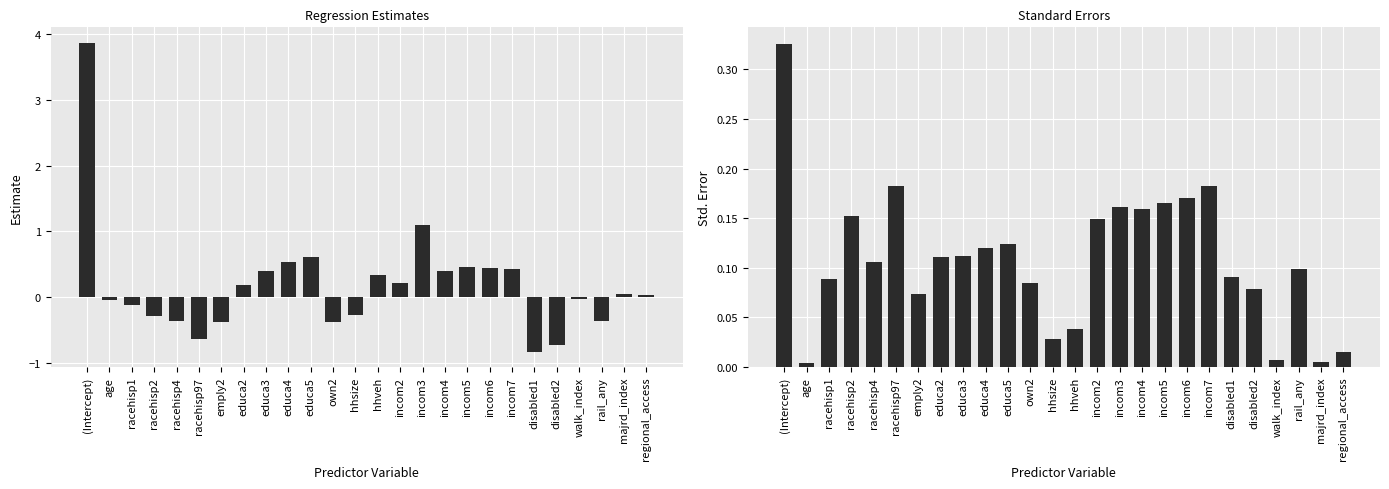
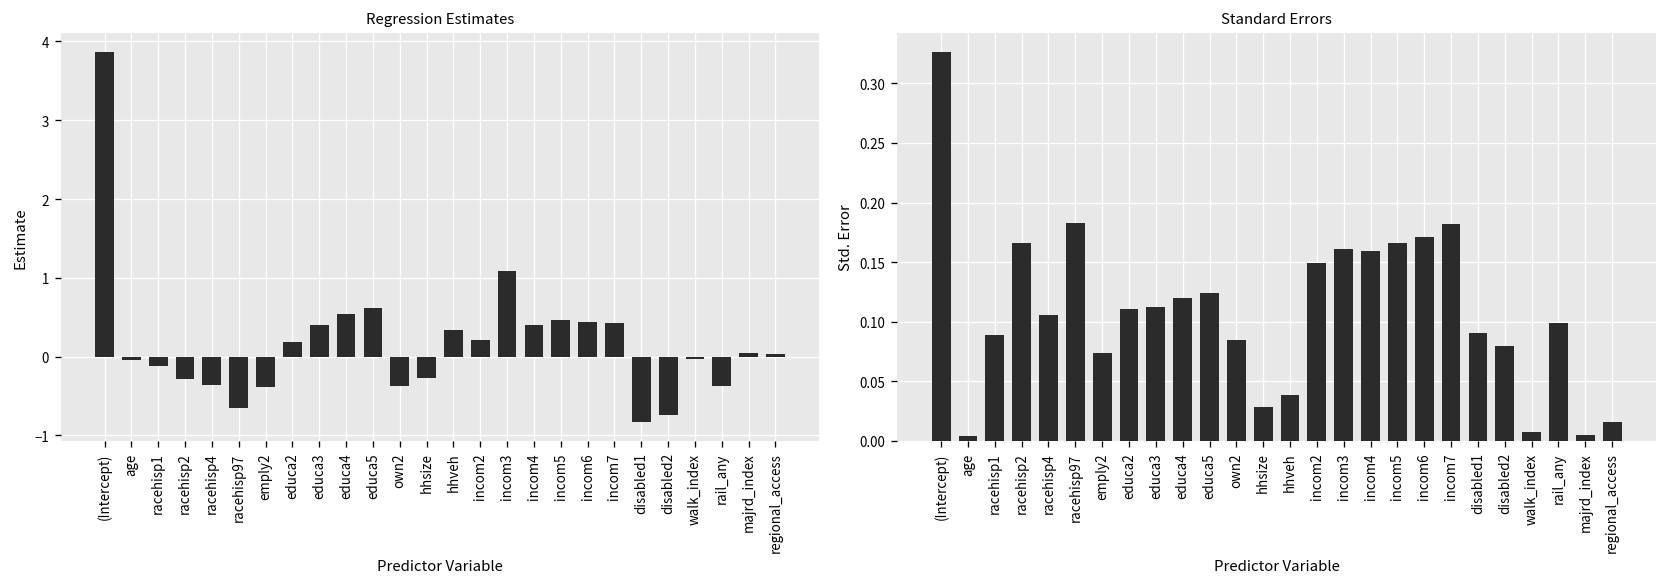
  {
    "Regression Estimates": {
      "(Intercept)": 3.9,
      "age": 0.0,
      "racehisp1": -0.1,
      "racehisp2": -0.3,
      "racehisp4": -0.4,
      "racehisp97": -0.6,
      "emply2": -0.4,
      "educa2": 0.2,
      "educa3": 0.4,
      "educa4": 0.5,
      "educa5": 0.6,
      "own2": -0.4,
      "hhsize": -0.3,
      "hhveh": 0.3,
      "incom2": 0.2,
      "incom3": 1.1,
      "incom4": 0.4,
      "incom5": 0.5,
      "incom6": 0.4,
      "incom7": 0.4,
      "disabled1": -0.8,
      "disabled2": -0.7,
      "rail_any": -0.4,
      "majrd_index": 0.0
    },
    "Standard Errors": {
      "(Intercept)": 0.33,
      "age": 0.00,
      "racehisp1": 0.09,
-     "racehisp2": 0.15,
+     "racehisp2": 0.17,
      "racehisp4": 0.11,
      "racehisp97": 0.18,
      "emply2": 0.07,
      "educa2": 0.11,
      "educa3": 0.11,
      "educa4": 0.12,
      "educa5": 0.12,
      "own2": 0.08,
      "hhsize": 0.03,
      "hhveh": 0.04,
      "incom2": 0.15,
      "incom3": 0.16,
      "incom4": 0.16,
      "incom5": 0.17,
      "incom6": 0.17,
      "incom7": 0.18,
      "disabled1": 0.09,
      "disabled2": 0.08,
      "walk_index": 0.01,
      "rail_any": 0.10,
      "majrd_index": 0.01,
      "regional_access": 0.02
    }
  }
